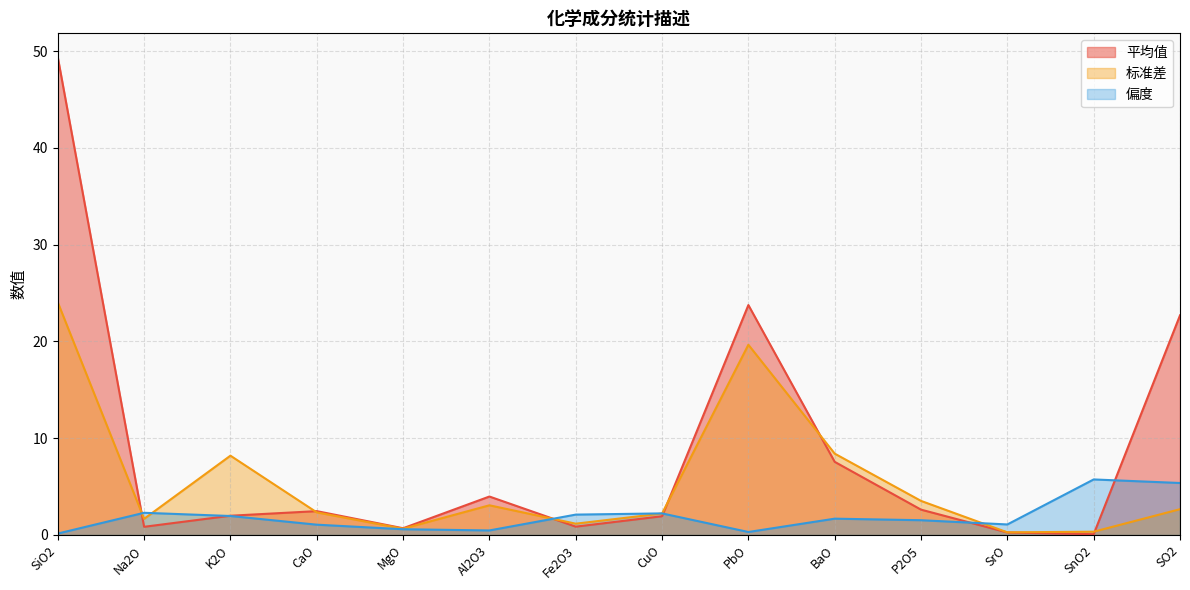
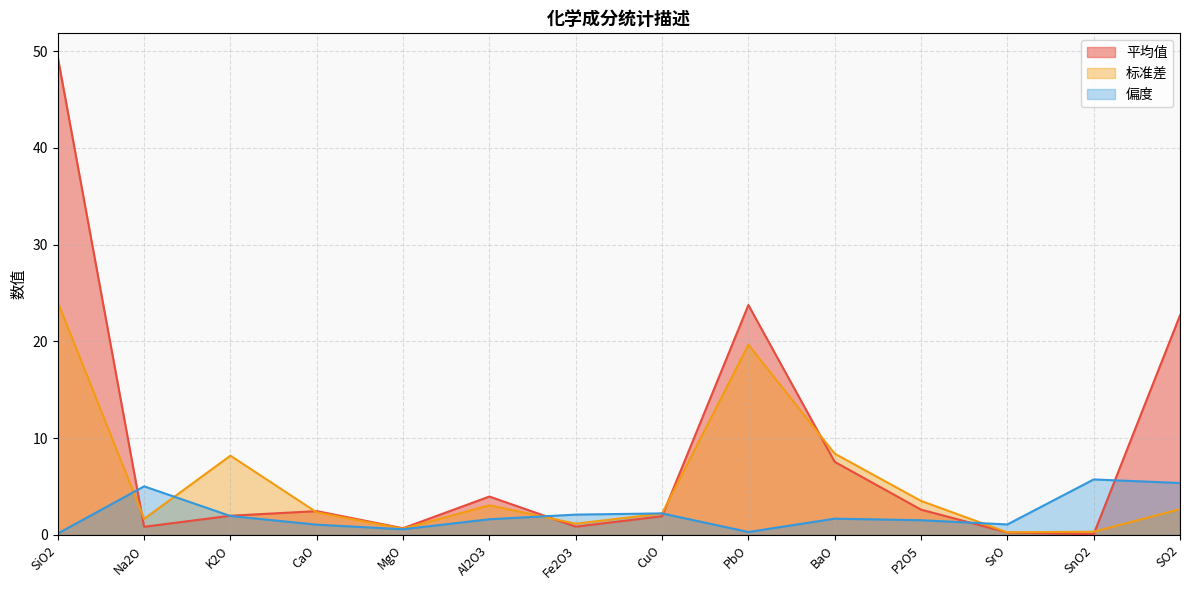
  {
    "平均值": {
      "SiO2": 49,
      "Na2O": 1,
      "Al2O3": 4,
      "Fe2O3": 1,
      "CuO": 2,
      "PbO": 24,
      "BaO": 8,
      "P2O5": 3,
      "SO2": 23
    },
    "标准差": {
      "SiO2": 24,
      "Na2O": 2,
      "K2O": 8,
      "Al2O3": 3,
      "Fe2O3": 1,
      "PbO": 20,
      "BaO": 8,
      "P2O5": 4,
      "SO2": 3
    },
    "偏度": {
      "SiO2": 0,
-     "Na2O": 2,
+     "Na2O": 5,
      "CaO": 1,
-     "Al2O3": 0,
+     "Al2O3": 2,
      "Fe2O3": 2,
      "PbO": 0,
      "BaO": 2,
      "P2O5": 2,
      "SrO": 1,
      "SnO2": 6,
      "SO2": 5
    }
  }
